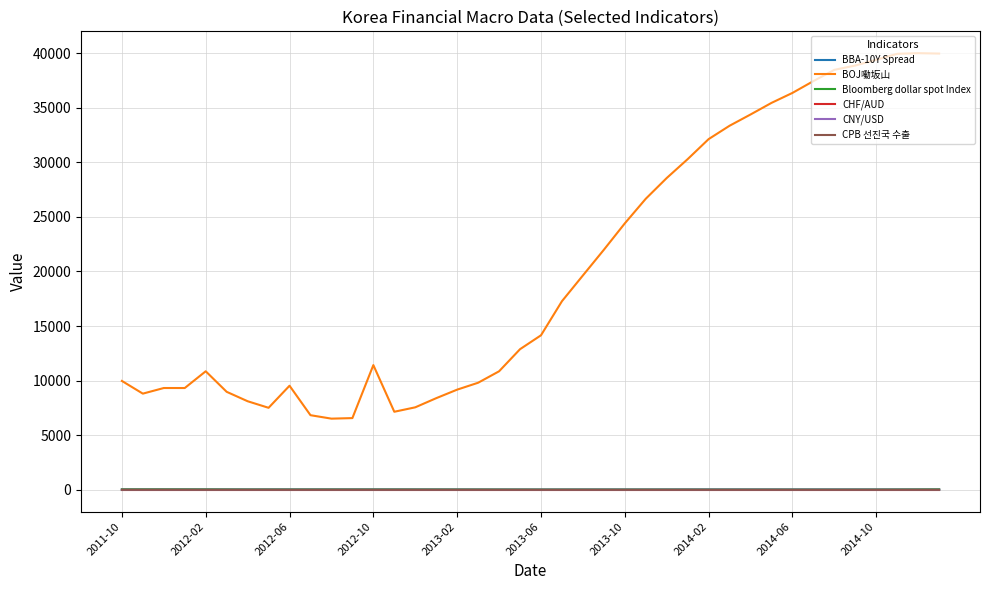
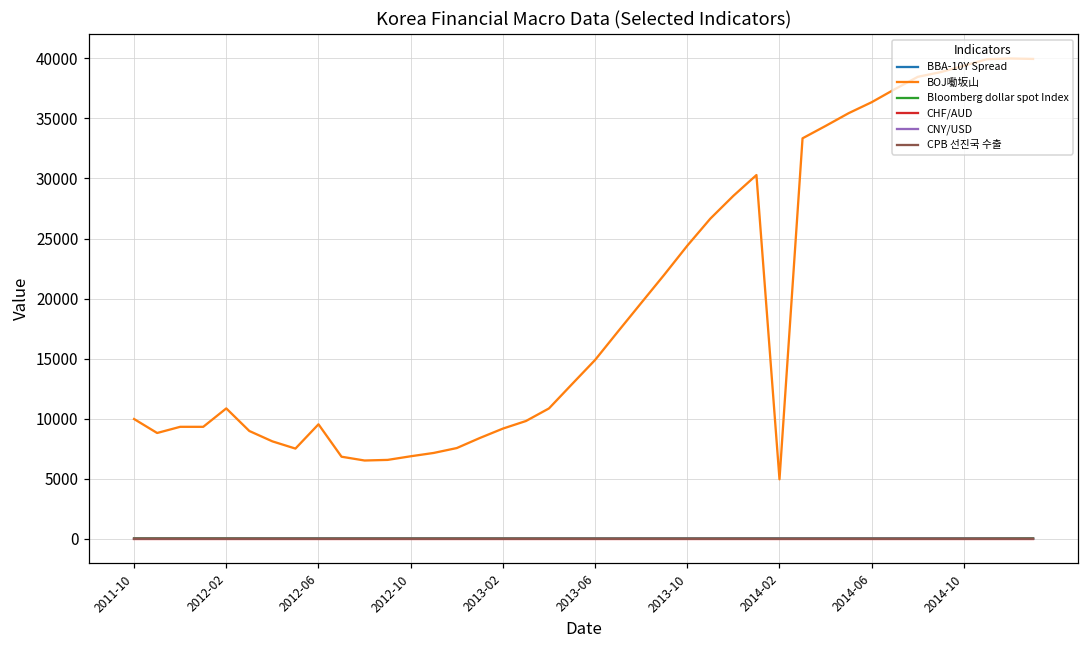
  {
    "BOJ㗢坂山": {
      "2011-10": 10000,
      "2012-02": 10900,
      "2012-06": 9500,
-     "2012-10": 11400,
+     "2012-10": 6900,
      "2013-02": 9200,
-     "2013-06": 14200,
+     "2013-06": 14900,
      "2013-10": 24400,
-     "2014-02": 32100,
+     "2014-02": 5000,
      "2014-06": 36300
    }
  }
